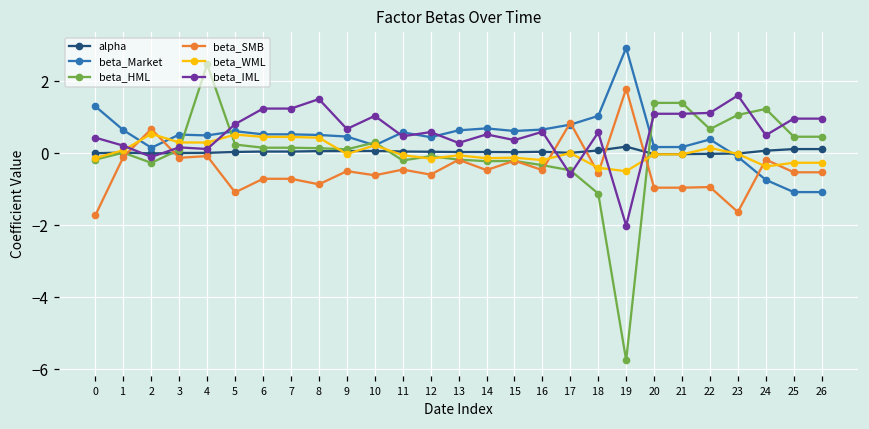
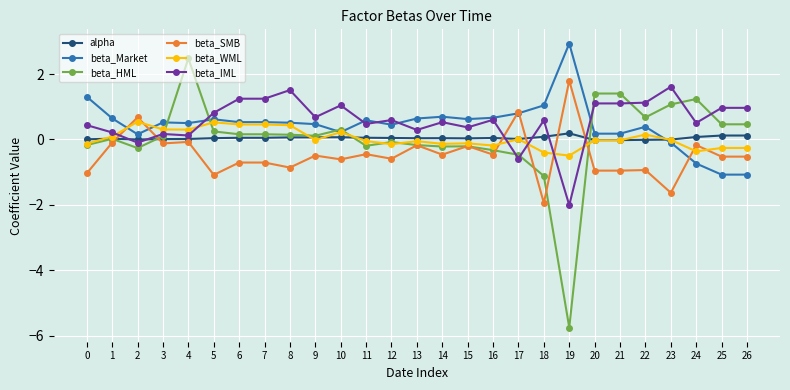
  {
    "alpha": {
      "0": 0.0,
      "2": 0.0,
      "3": 0.0,
      "4": 0.0,
      "5": 0.0,
      "6": 0.1,
      "7": 0.1,
      "8": 0.1,
      "10": 0.1,
      "11": 0.1,
      "12": 0.0,
      "13": 0.0,
      "14": 0.0,
      "15": 0.0,
      "16": 0.0,
      "18": 0.1,
      "19": 0.2,
      "22": 0.0,
      "24": 0.1,
      "25": 0.1,
      "26": 0.1
    },
    "beta_Market": {
      "0": 1.3,
      "1": 0.6,
      "2": 0.2,
      "3": 0.5,
      "4": 0.5,
      "5": 0.6,
      "9": 0.5,
      "11": 0.6,
      "12": 0.5,
      "13": 0.6,
      "14": 0.7,
      "15": 0.6,
      "18": 1.0,
      "19": 2.9,
      "20": 0.2,
      "21": 0.2,
      "22": 0.4,
      "23": -0.1,
      "24": -0.7,
      "25": -1.1,
      "26": -1.1
    },
    "beta_HML": {
      "2": -0.3,
      "5": 0.2,
      "6": 0.2,
      "7": 0.2,
      "8": 0.1,
      "10": 0.3,
      "11": -0.2,
      "14": -0.2,
      "16": -0.3,
      "17": -0.5,
      "18": -1.1,
      "19": -5.7,
      "20": 1.4,
      "21": 1.4,
      "22": 0.7,
      "23": 1.1,
      "24": 1.2,
      "25": 0.5,
      "26": 0.5
    },
    "beta_SMB": {
-     "0": -1.7,
+     "0": -1.0,
      "1": -0.1,
      "2": 0.7,
      "3": -0.1,
      "4": -0.1,
      "5": -1.1,
      "6": -0.7,
      "7": -0.7,
      "8": -0.9,
      "9": -0.5,
      "10": -0.6,
      "11": -0.4,
      "12": -0.6,
      "14": -0.5,
      "16": -0.5,
-     "18": -0.5,
+     "18": -1.9,
      "19": 1.8,
      "20": -1.0,
      "21": -1.0,
      "22": -0.9,
      "23": -1.6,
      "24": -0.2,
      "25": -0.5,
      "26": -0.5
    },
    "beta_WML": {
      "2": 0.5,
      "3": 0.3,
      "4": 0.3,
      "5": 0.5,
      "9": 0.0,
      "11": 0.0,
      "13": -0.1,
      "14": -0.1,
      "15": -0.1,
      "16": -0.2,
      "18": -0.4,
      "19": -0.5,
      "22": 0.2,
      "24": -0.4,
      "25": -0.3,
      "26": -0.3
    },
    "beta_IML": {
      "0": 0.4,
      "1": 0.2,
      "2": -0.1,
      "4": 0.1,
      "5": 0.8,
      "6": 1.2,
      "7": 1.2,
      "8": 1.5,
      "9": 0.7,
      "10": 1.0,
      "11": 0.5,
      "12": 0.6,
      "13": 0.3,
      "14": 0.5,
      "15": 0.4,
      "17": -0.6,
      "18": 0.6,
      "19": -2.0,
      "20": 1.1,
      "21": 1.1,
      "22": 1.1,
      "23": 1.6,
      "24": 0.5,
      "25": 1.0,
      "26": 1.0
    }
  }
